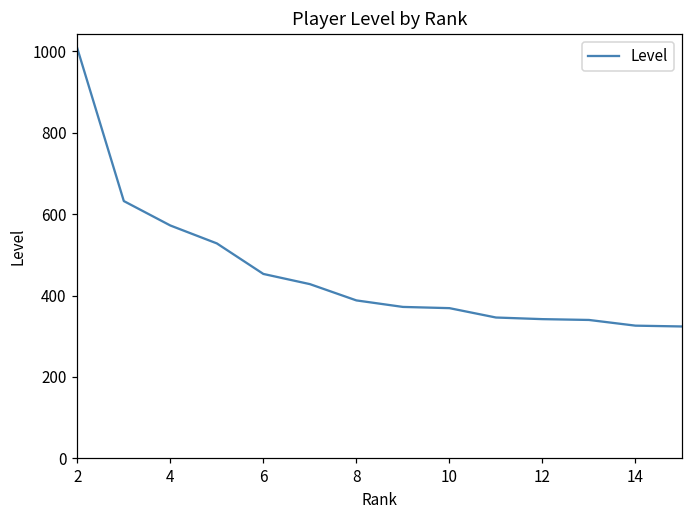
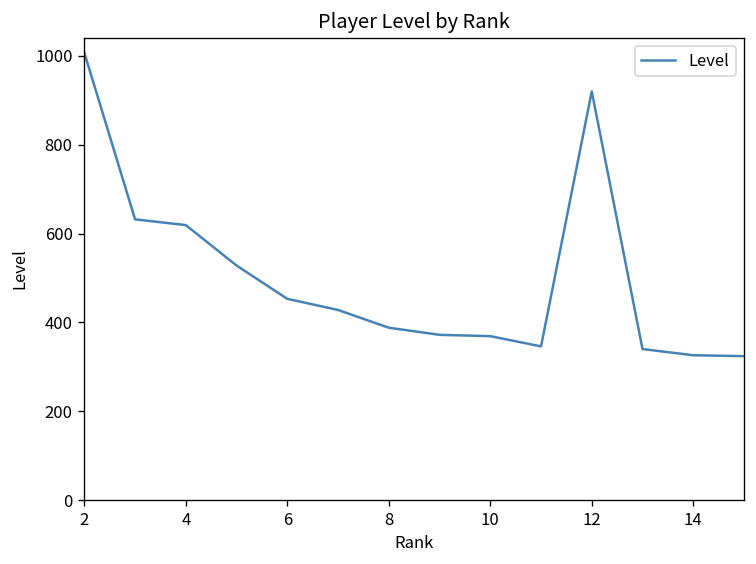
  {
    "2": 1010,
-   "4": 570,
+   "4": 620,
    "6": 450,
    "8": 390,
    "10": 370,
-   "12": 340,
+   "12": 920,
    "14": 330
  }
